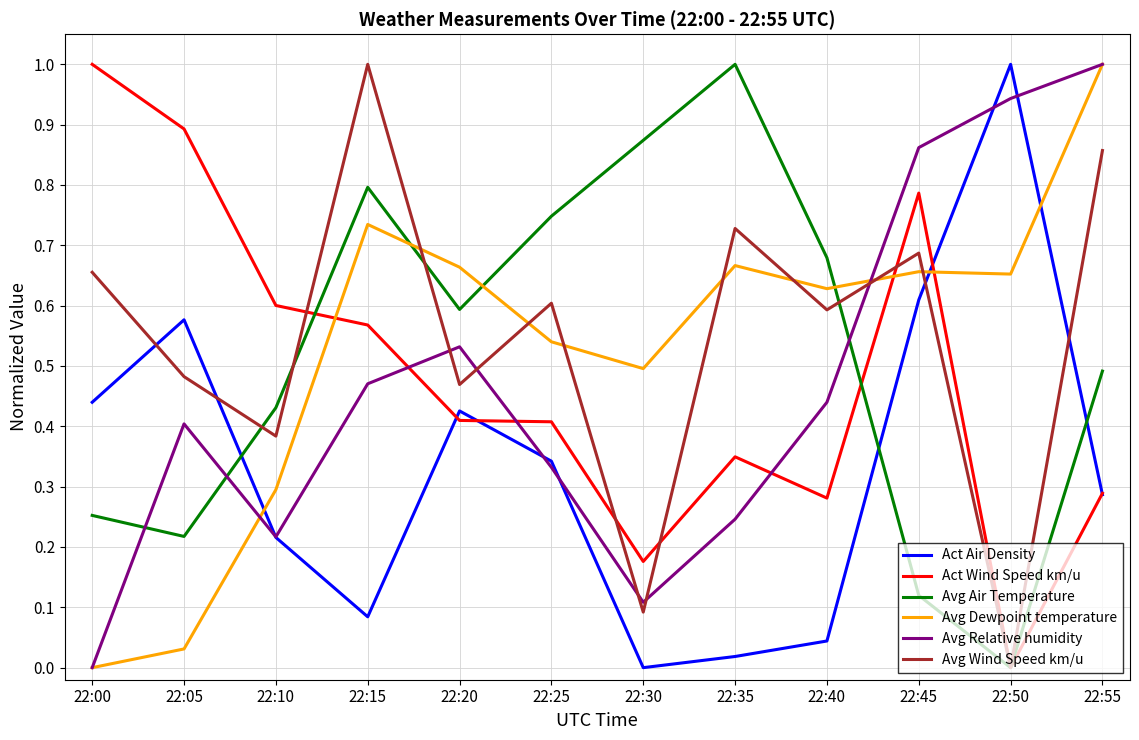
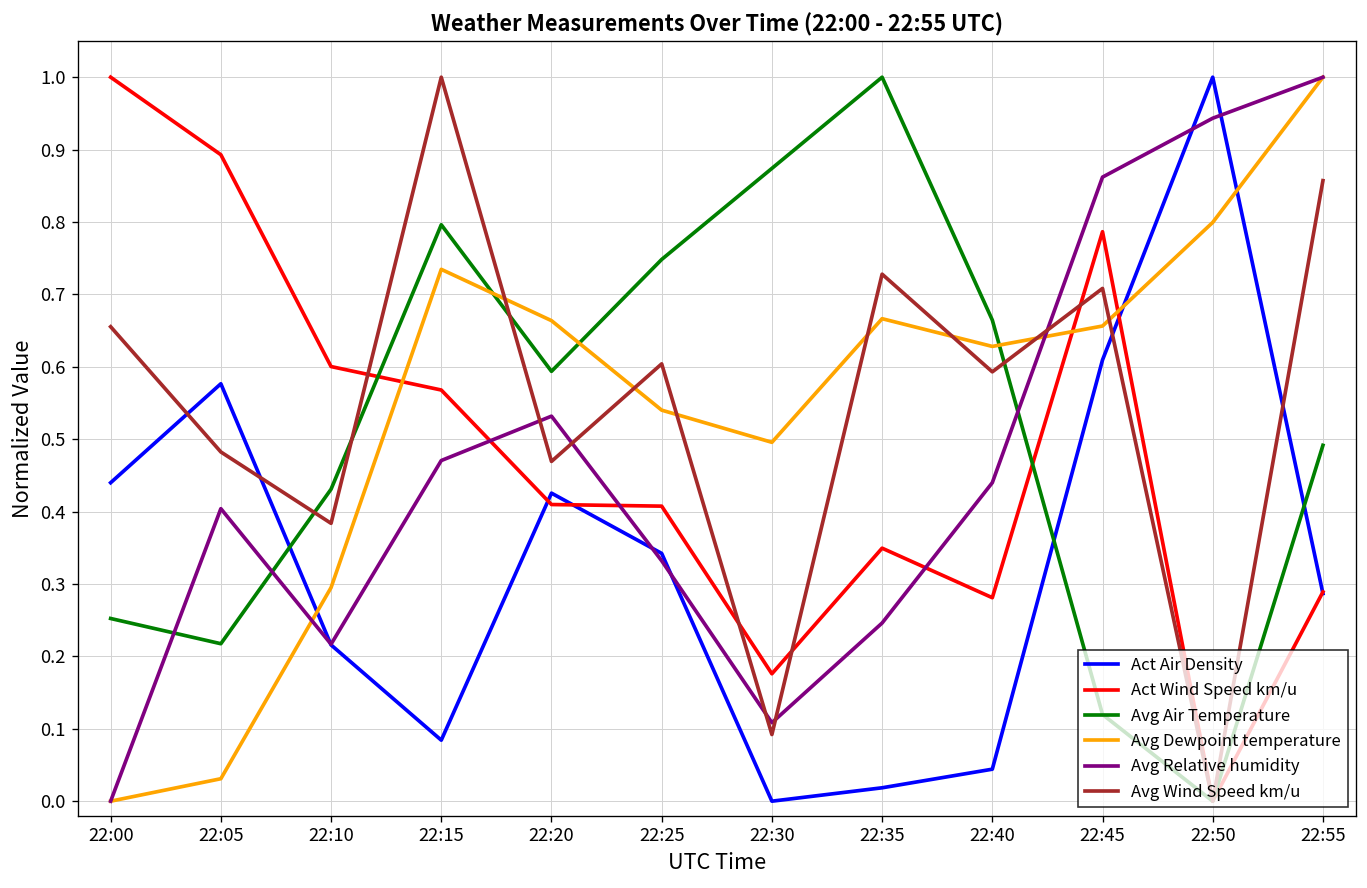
  {
    "Act Air Density": {
      "22:00": 0.44,
      "22:05": 0.58,
      "22:15": 0.08,
      "22:20": 0.43,
      "22:25": 0.34,
      "22:30": 0.00,
      "22:35": 0.02,
      "22:40": 0.04,
      "22:45": 0.61,
      "22:50": 1.00
    },
    "Act Wind Speed km/u": {
      "22:00": 1.00,
      "22:05": 0.89,
      "22:10": 0.60,
      "22:15": 0.57,
      "22:20": 0.41,
      "22:25": 0.41,
      "22:30": 0.18,
      "22:35": 0.35,
      "22:40": 0.28,
      "22:45": 0.79
    },
    "Avg Air Temperature": {
      "22:00": 0.25,
      "22:05": 0.22,
      "22:10": 0.43,
      "22:15": 0.80,
      "22:20": 0.59,
      "22:25": 0.75,
      "22:30": 0.87,
      "22:35": 1.00,
-     "22:40": 0.68,
+     "22:40": 0.66,
      "22:55": 0.49
    },
    "Avg Dewpoint temperature": {
      "22:05": 0.03,
      "22:10": 0.30,
      "22:15": 0.73,
      "22:20": 0.66,
      "22:25": 0.54,
      "22:30": 0.50,
      "22:35": 0.67,
      "22:40": 0.63,
      "22:45": 0.66,
-     "22:50": 0.65
+     "22:50": 0.80
    },
    "Avg Relative humidity": {
      "22:05": 0.40,
      "22:15": 0.47,
      "22:20": 0.53,
      "22:25": 0.33,
      "22:30": 0.11,
      "22:35": 0.25,
      "22:40": 0.44,
      "22:45": 0.86,
      "22:50": 0.94
    },
    "Avg Wind Speed km/u": {
      "22:00": 0.66,
      "22:05": 0.48,
      "22:10": 0.38,
      "22:15": 1.00,
      "22:20": 0.47,
      "22:25": 0.60,
      "22:30": 0.09,
      "22:35": 0.73,
      "22:40": 0.59,
-     "22:45": 0.69,
+     "22:45": 0.71,
      "22:55": 0.86
    }
  }
